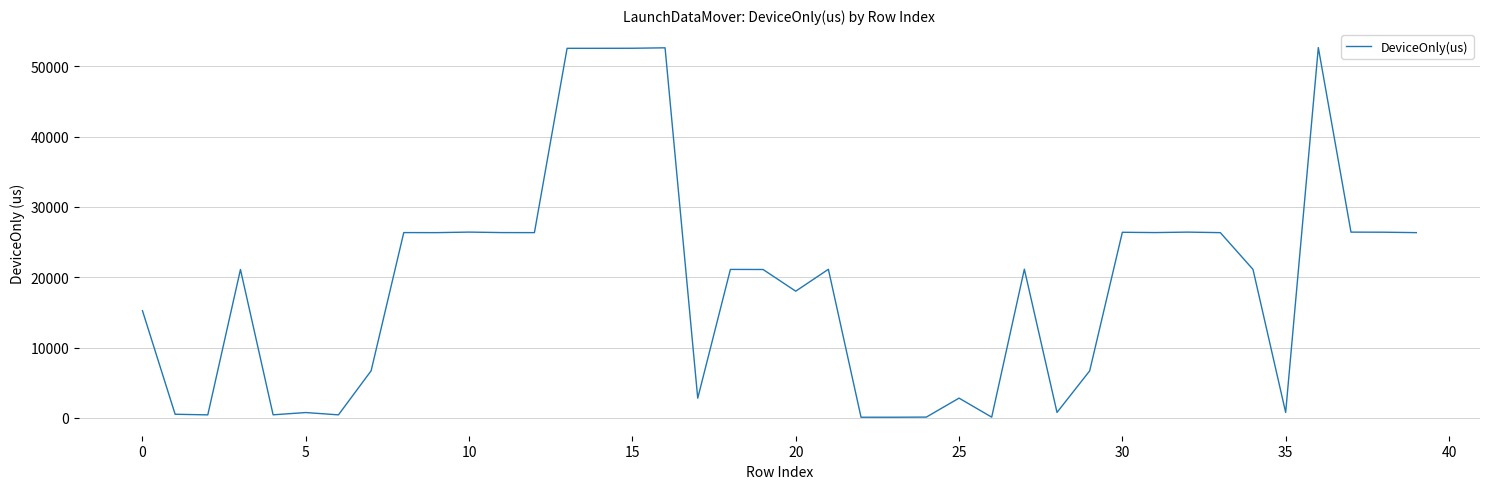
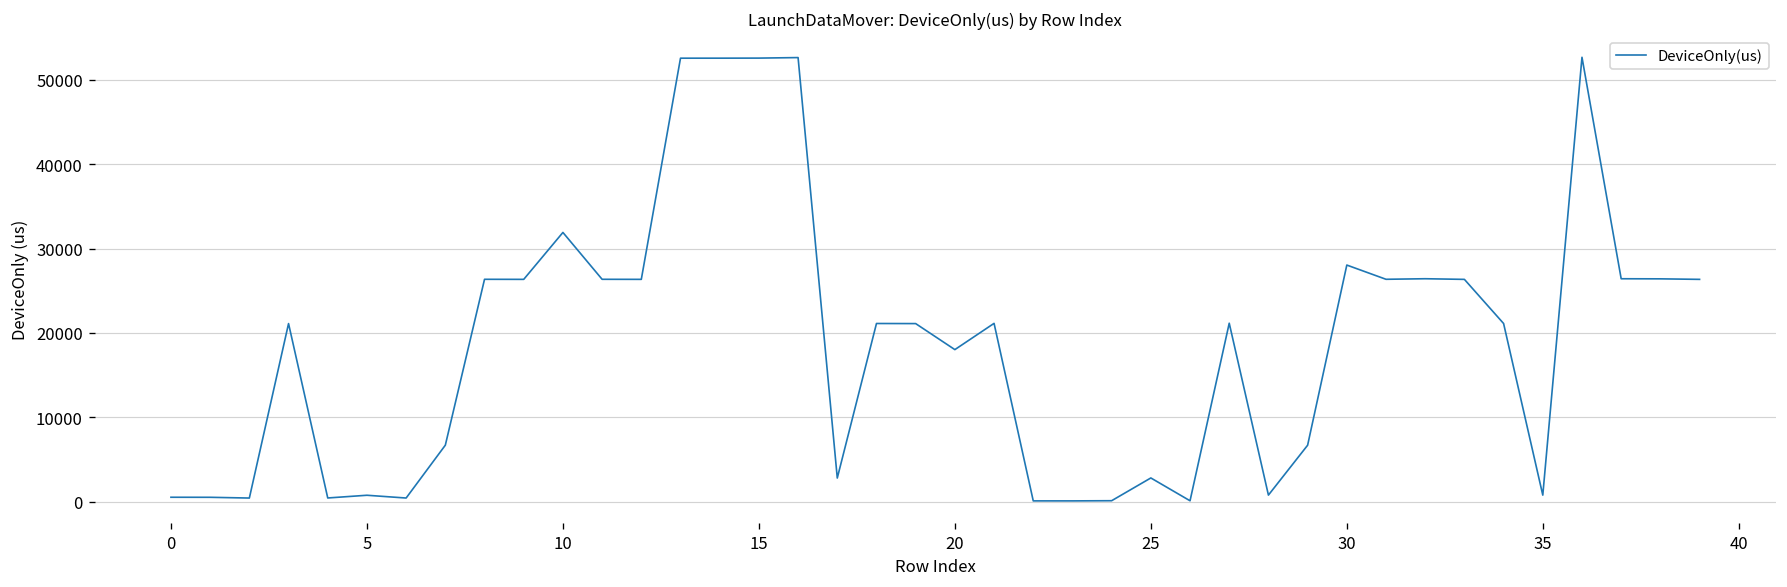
  {
-   "0": 15000,
+   "0": 1000,
    "5": 1000,
-   "10": 26000,
+   "10": 32000,
    "15": 53000,
    "20": 18000,
    "25": 3000,
-   "30": 26000,
+   "30": 28000,
    "35": 1000
  }
